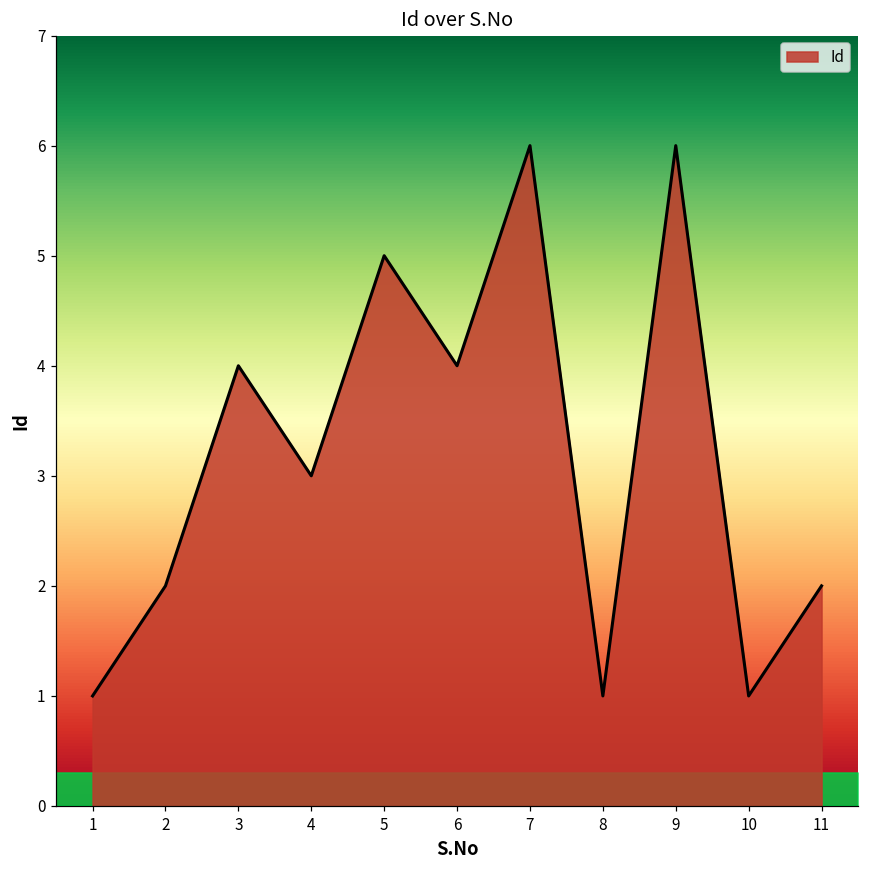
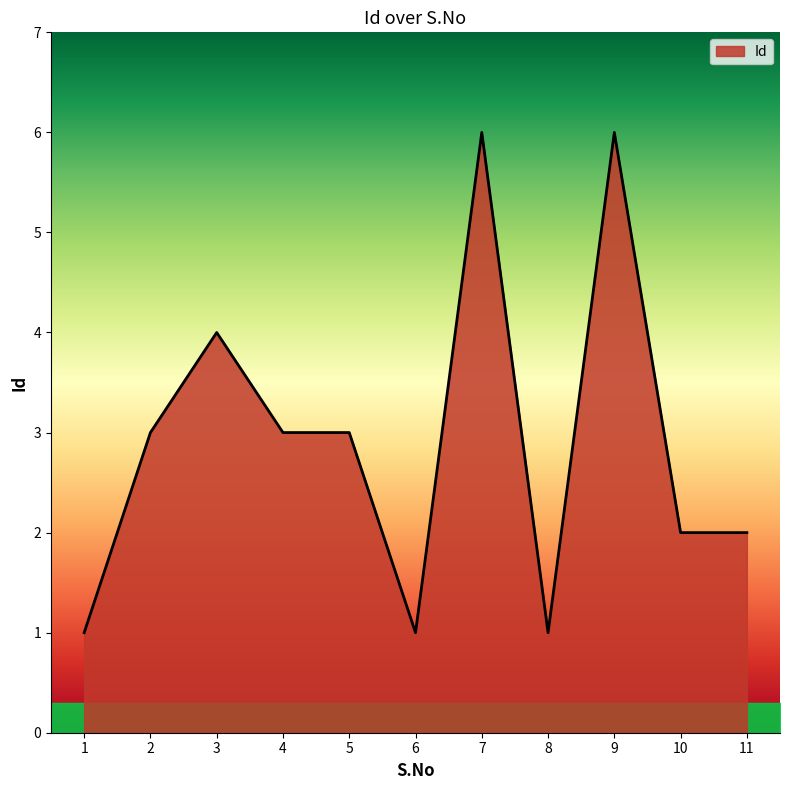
  {
    "Id": {
      "1": 1,
-     "2": 2,
+     "2": 3,
      "3": 4,
      "4": 3,
-     "5": 5,
-     "6": 4,
+     "5": 3,
+     "6": 1,
      "7": 6,
      "8": 1,
      "9": 6,
-     "10": 1,
+     "10": 2,
      "11": 2
    }
  }
